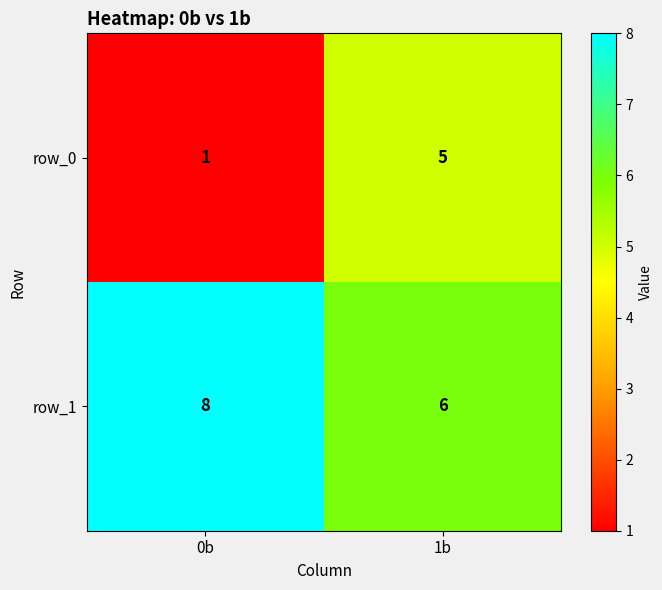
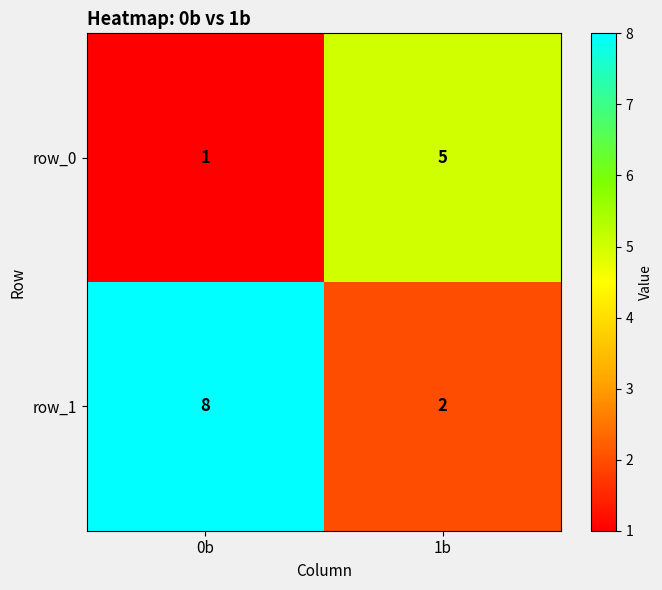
  {
    "row_0": {
      "0b": 1,
      "1b": 5
    },
    "row_1": {
      "0b": 8,
-     "1b": 6
+     "1b": 2
    }
  }
